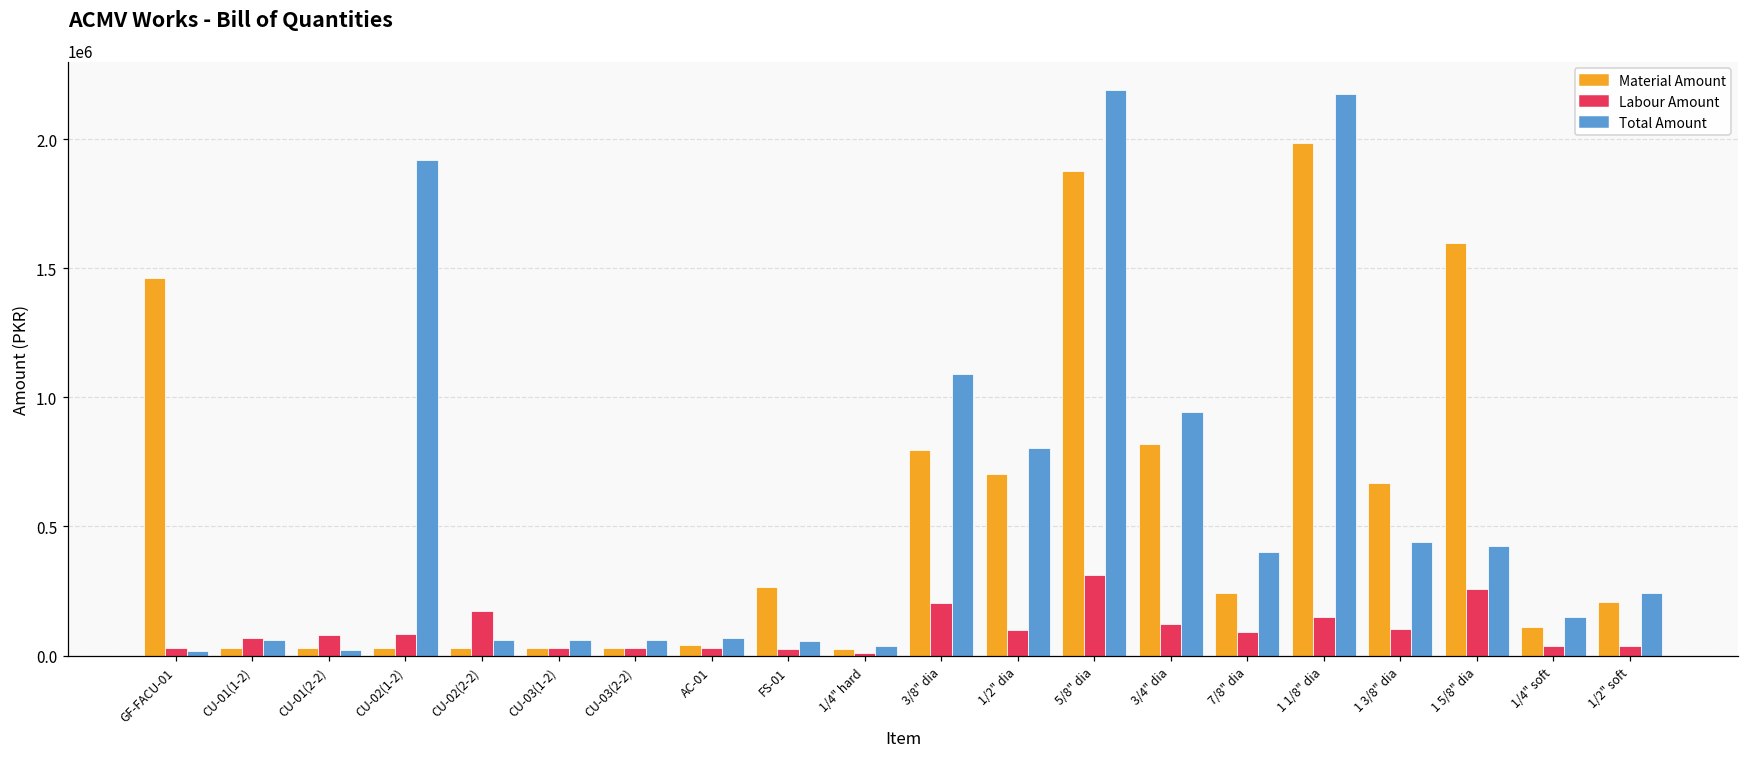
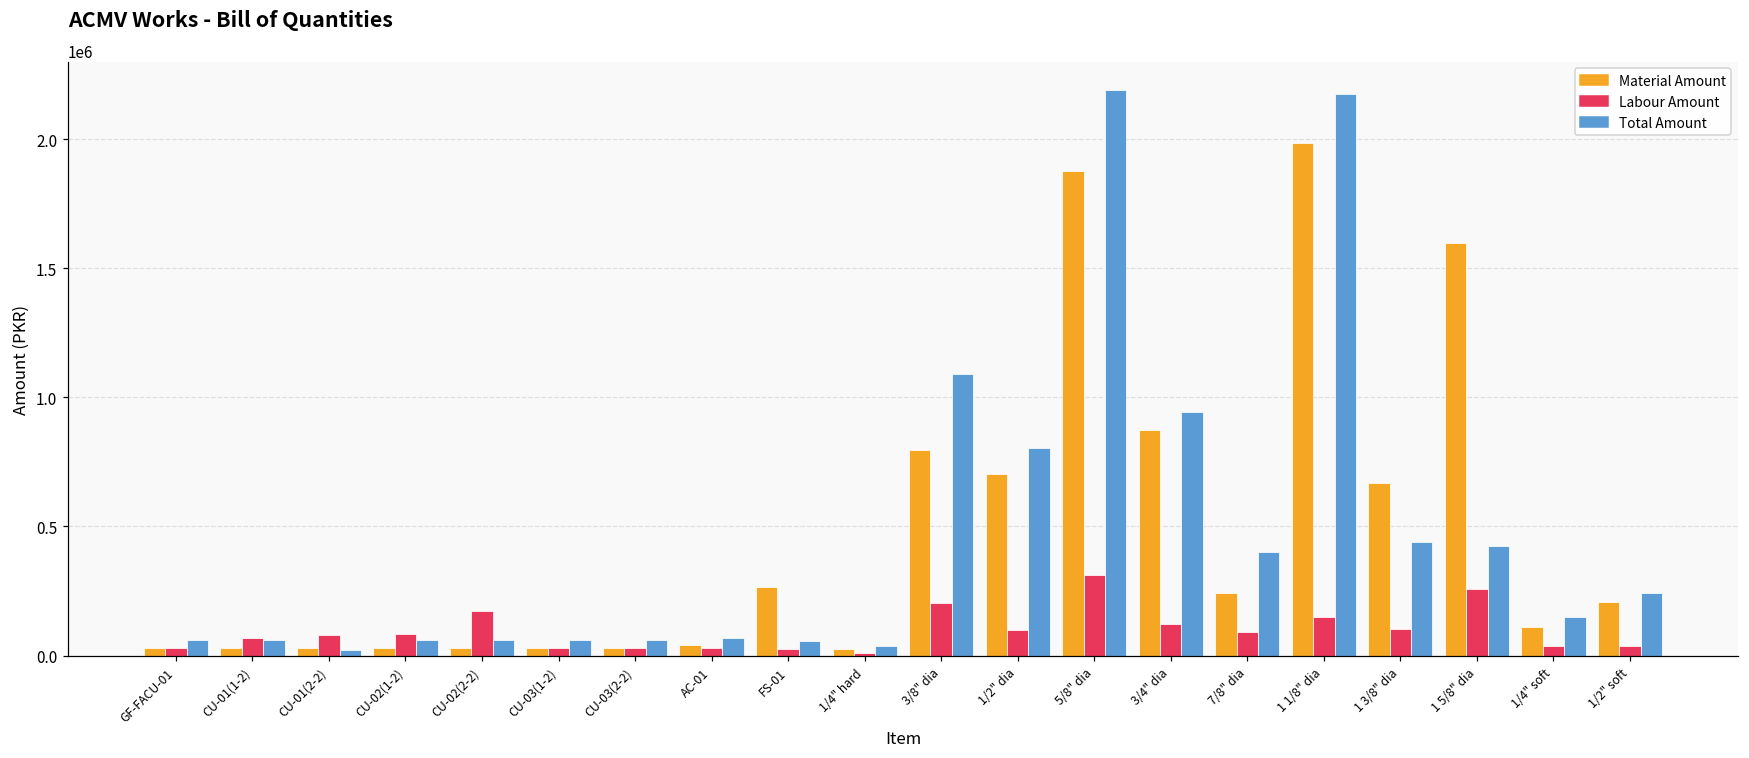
  {
    "Material Amount": {
-     "GF-FACU-01": 1460000,
+     "GF-FACU-01": 30000,
      "CU-01(1-2)": 30000,
      "CU-01(2-2)": 30000,
      "CU-02(1-2)": 30000,
      "CU-02(2-2)": 30000,
      "CU-03(1-2)": 30000,
      "CU-03(2-2)": 30000,
      "AC-01": 40000,
      "FS-01": 270000,
      "1/4\" hard": 30000,
      "3/8\" dia": 790000,
      "1/2\" dia": 700000,
      "5/8\" dia": 1880000,
-     "3/4\" dia": 820000,
+     "3/4\" dia": 870000,
      "7/8\" dia": 240000,
      "1 1/8\" dia": 1980000,
      "1 3/8\" dia": 670000,
      "1 5/8\" dia": 1600000,
      "1/4\" soft": 110000,
      "1/2\" soft": 210000
    },
    "Labour Amount": {
      "GF-FACU-01": 30000,
      "CU-01(1-2)": 70000,
      "CU-01(2-2)": 80000,
      "CU-02(1-2)": 80000,
      "CU-02(2-2)": 170000,
      "CU-03(1-2)": 30000,
      "CU-03(2-2)": 30000,
      "AC-01": 30000,
      "FS-01": 20000,
      "3/8\" dia": 200000,
      "1/2\" dia": 100000,
      "5/8\" dia": 310000,
      "3/4\" dia": 120000,
      "7/8\" dia": 90000,
      "1 1/8\" dia": 150000,
      "1 3/8\" dia": 100000,
      "1 5/8\" dia": 260000,
      "1/4\" soft": 40000,
      "1/2\" soft": 40000
    },
    "Total Amount": {
-     "GF-FACU-01": 20000,
+     "GF-FACU-01": 60000,
      "CU-01(1-2)": 60000,
      "CU-01(2-2)": 20000,
-     "CU-02(1-2)": 1920000,
+     "CU-02(1-2)": 60000,
      "CU-02(2-2)": 60000,
      "CU-03(1-2)": 60000,
      "CU-03(2-2)": 60000,
      "AC-01": 70000,
      "FS-01": 60000,
      "1/4\" hard": 40000,
      "3/8\" dia": 1090000,
      "1/2\" dia": 800000,
      "5/8\" dia": 2190000,
      "3/4\" dia": 940000,
      "7/8\" dia": 400000,
      "1 1/8\" dia": 2170000,
      "1 3/8\" dia": 440000,
      "1 5/8\" dia": 430000,
      "1/4\" soft": 150000,
      "1/2\" soft": 240000
    }
  }
